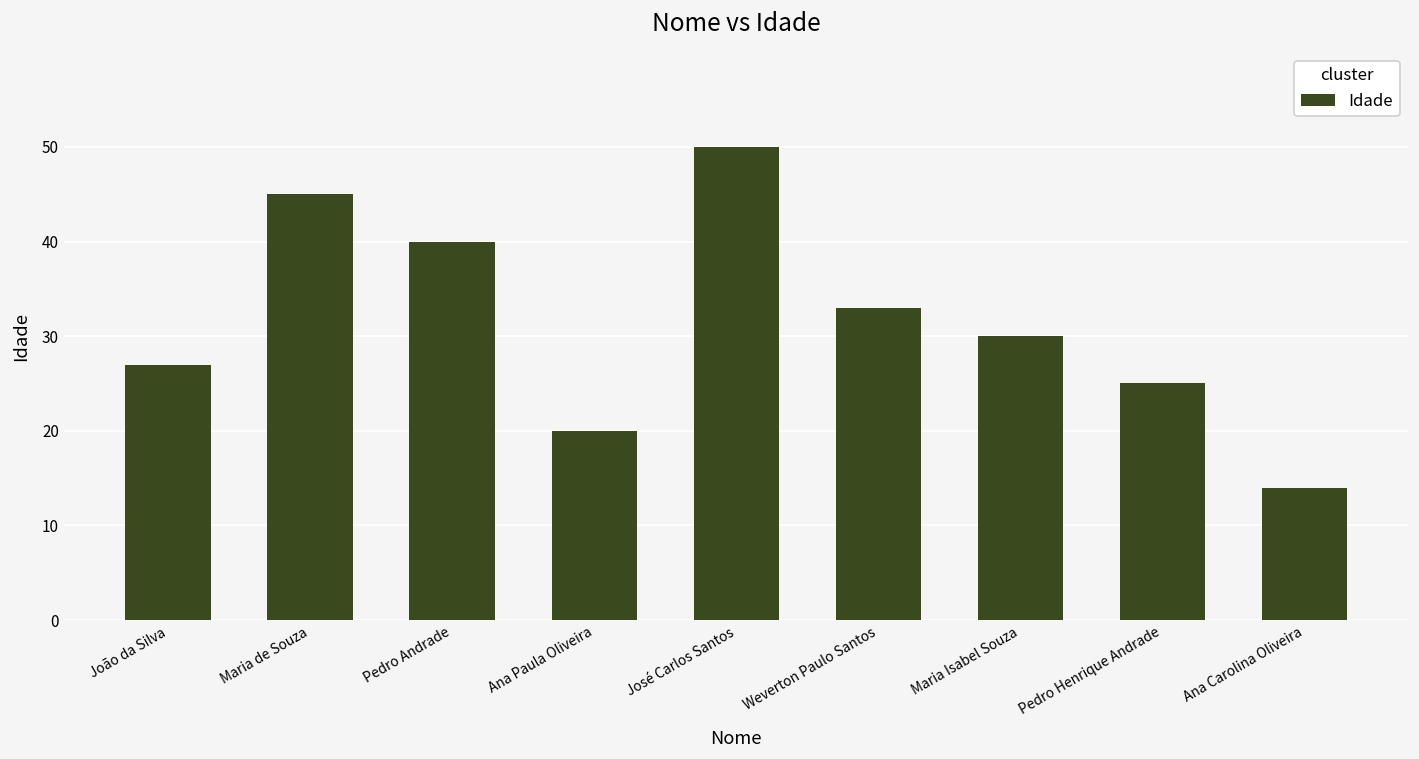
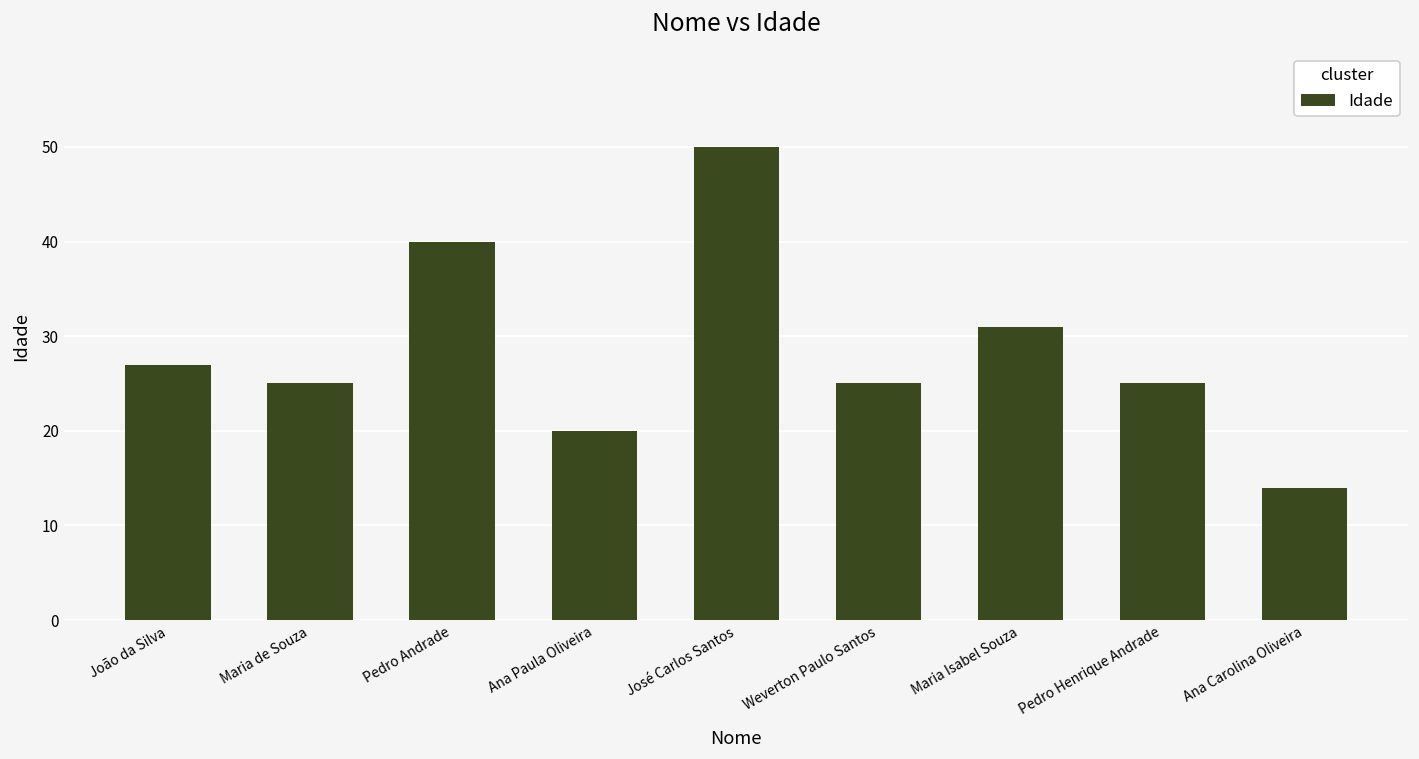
  {
    "João da Silva": 27,
-   "Maria de Souza": 45,
+   "Maria de Souza": 25,
    "Pedro Andrade": 40,
    "Ana Paula Oliveira": 20,
    "José Carlos Santos": 50,
-   "Weverton Paulo Santos": 33,
-   "Maria Isabel Souza": 30,
+   "Weverton Paulo Santos": 25,
+   "Maria Isabel Souza": 31,
    "Pedro Henrique Andrade": 25,
    "Ana Carolina Oliveira": 14
  }
